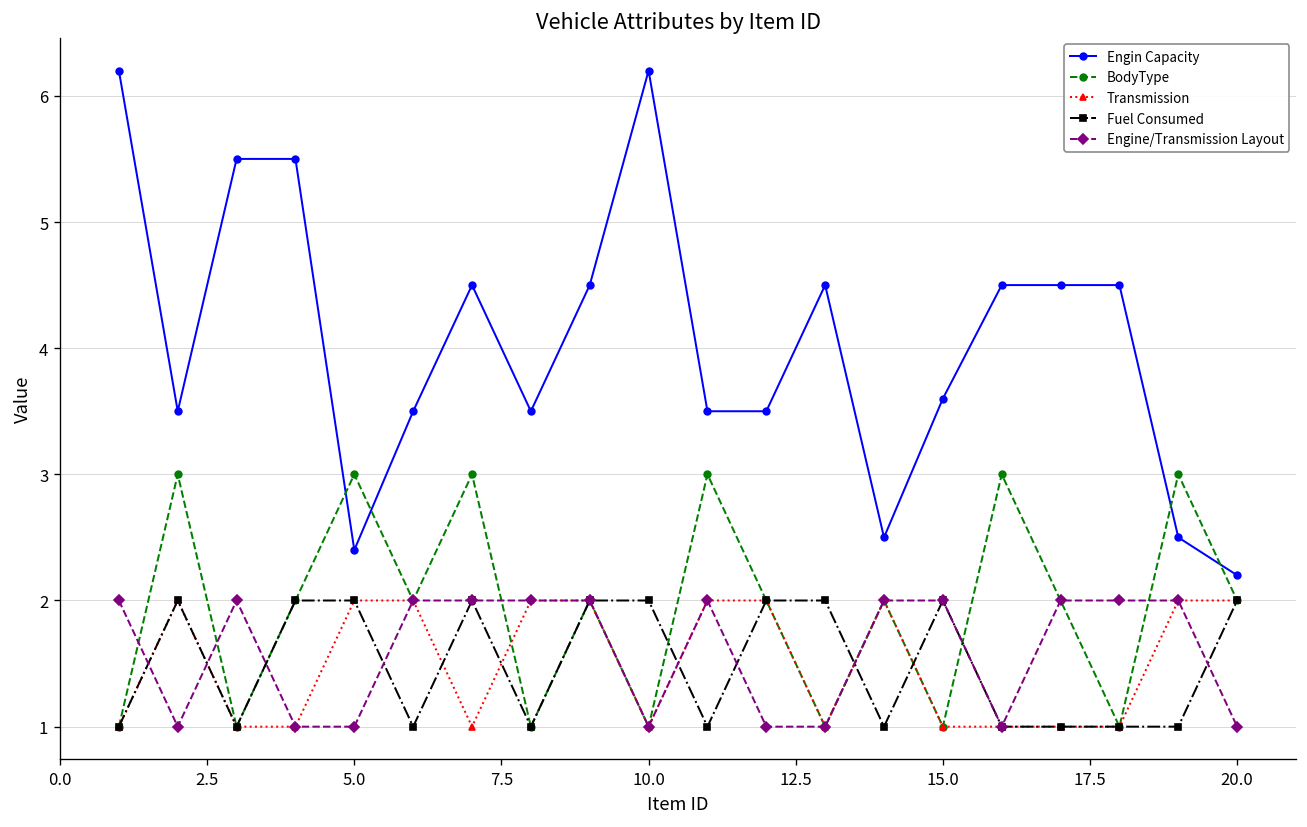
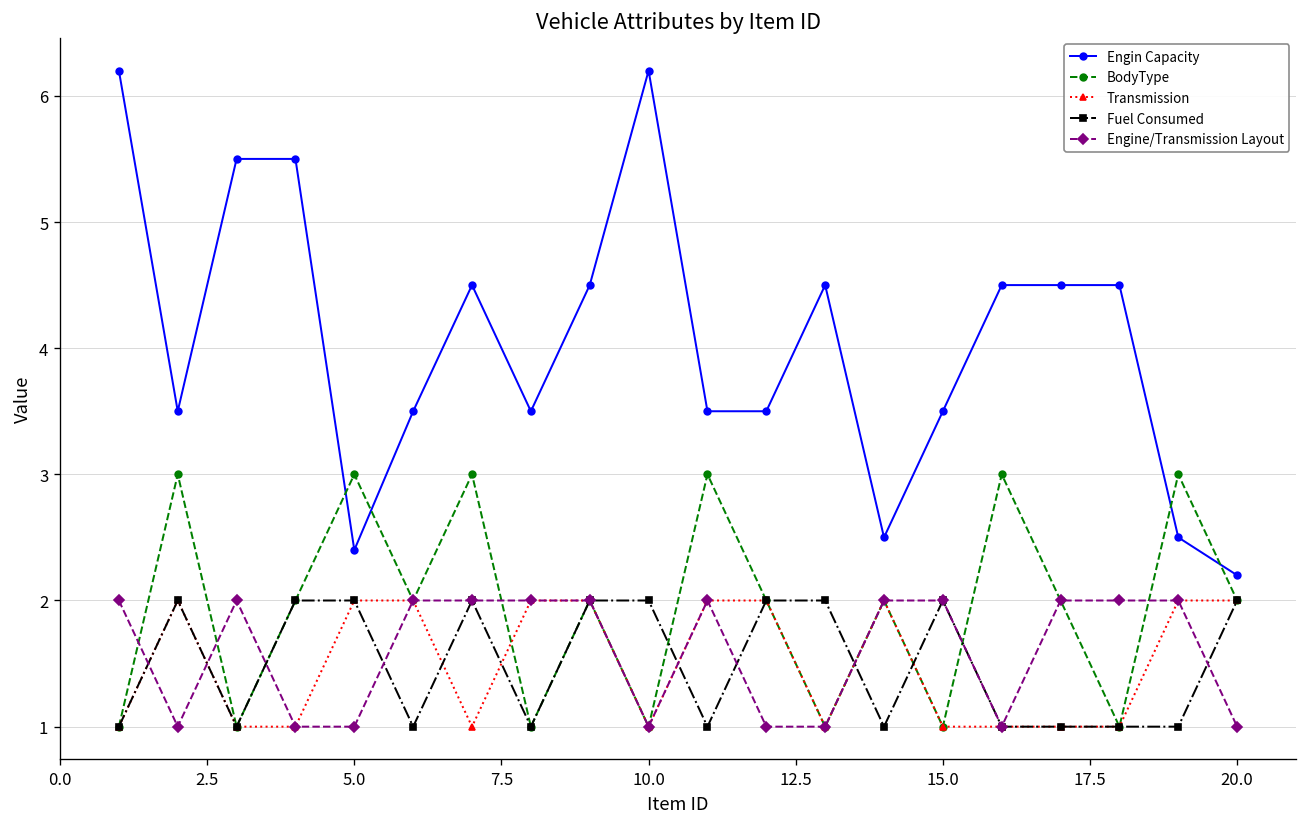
  {
    "Engin Capacity": {
      "5.0": 2.4,
      "10.0": 6.2,
-     "15.0": 3.6,
+     "15.0": 3.5,
      "20.0": 2.2
    },
    "BodyType": {
      "5.0": 3.0
    },
    "Fuel Consumed": {
      "10.0": 2.0
    },
    "Engine/Transmission Layout": {
      "5.0": 1.0,
      "20.0": 1.0
    }
  }
